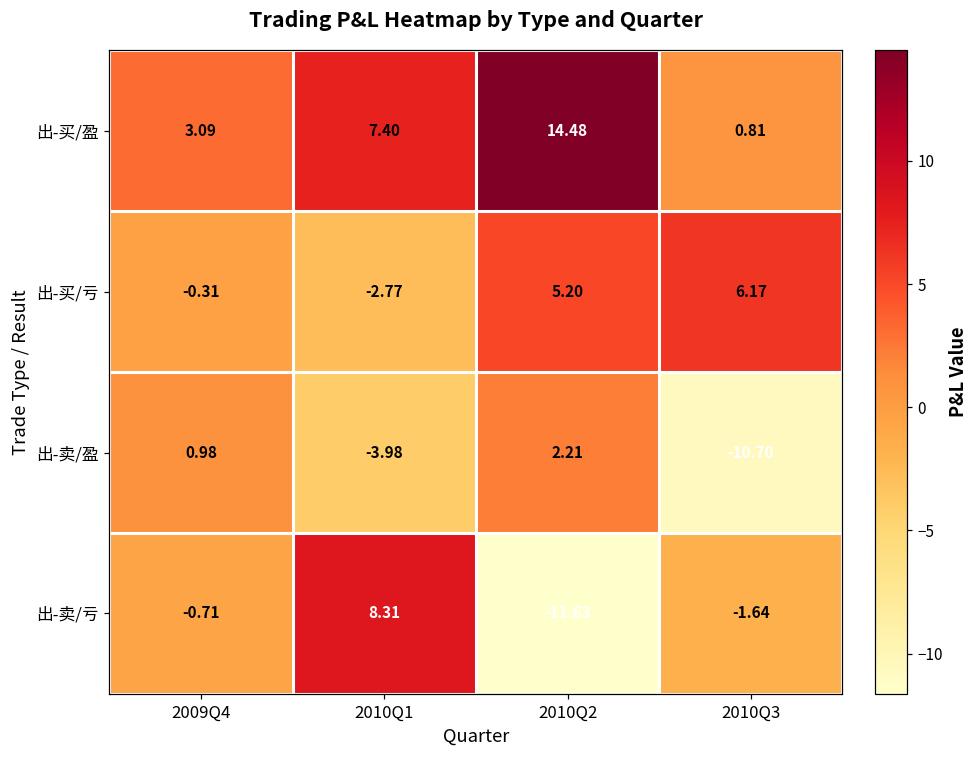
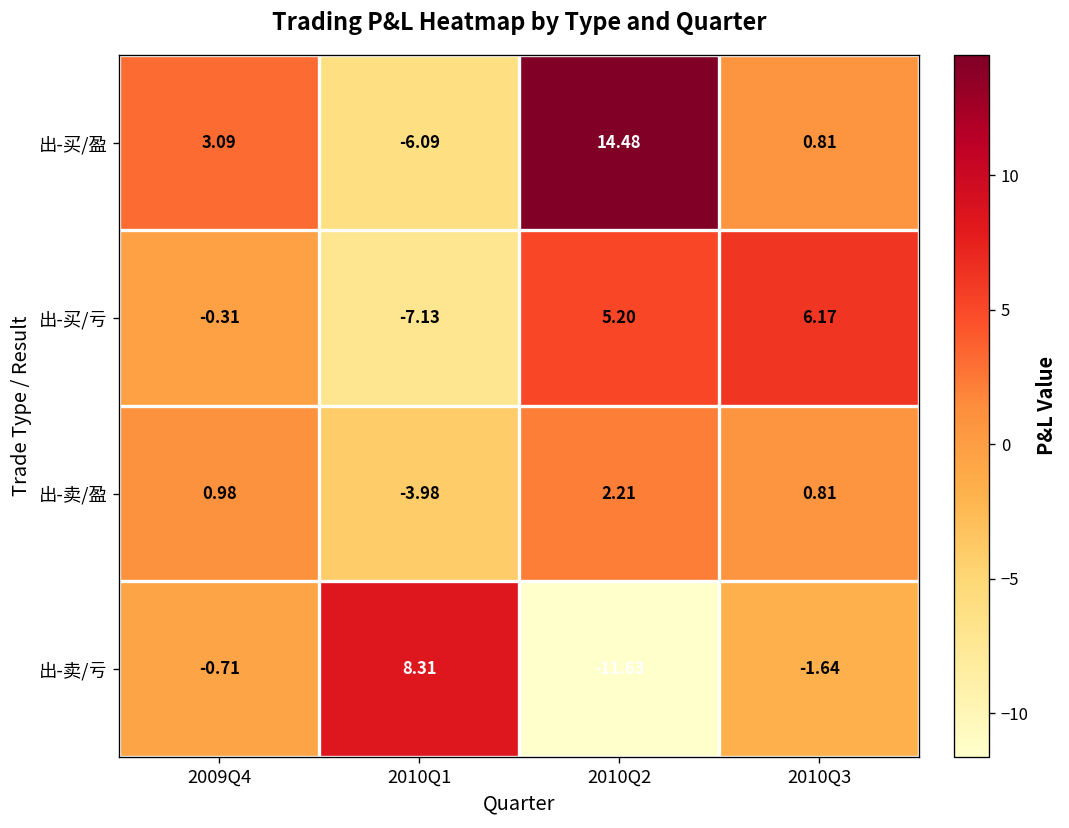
  {
    "出-买/盈": {
      "2009Q4": 3.09,
-     "2010Q1": 7.40,
+     "2010Q1": -6.09,
      "2010Q2": 14.48,
      "2010Q3": 0.81
    },
    "出-买/亏": {
      "2009Q4": -0.31,
-     "2010Q1": -2.77,
+     "2010Q1": -7.13,
      "2010Q2": 5.20,
      "2010Q3": 6.17
    },
    "出-卖/盈": {
      "2009Q4": 0.98,
      "2010Q1": -3.98,
      "2010Q2": 2.21,
-     "2010Q3": -10.70
+     "2010Q3": 0.81
    },
    "出-卖/亏": {
      "2009Q4": -0.71,
      "2010Q1": 8.31,
      "2010Q2": -11.63,
      "2010Q3": -1.64
    }
  }
